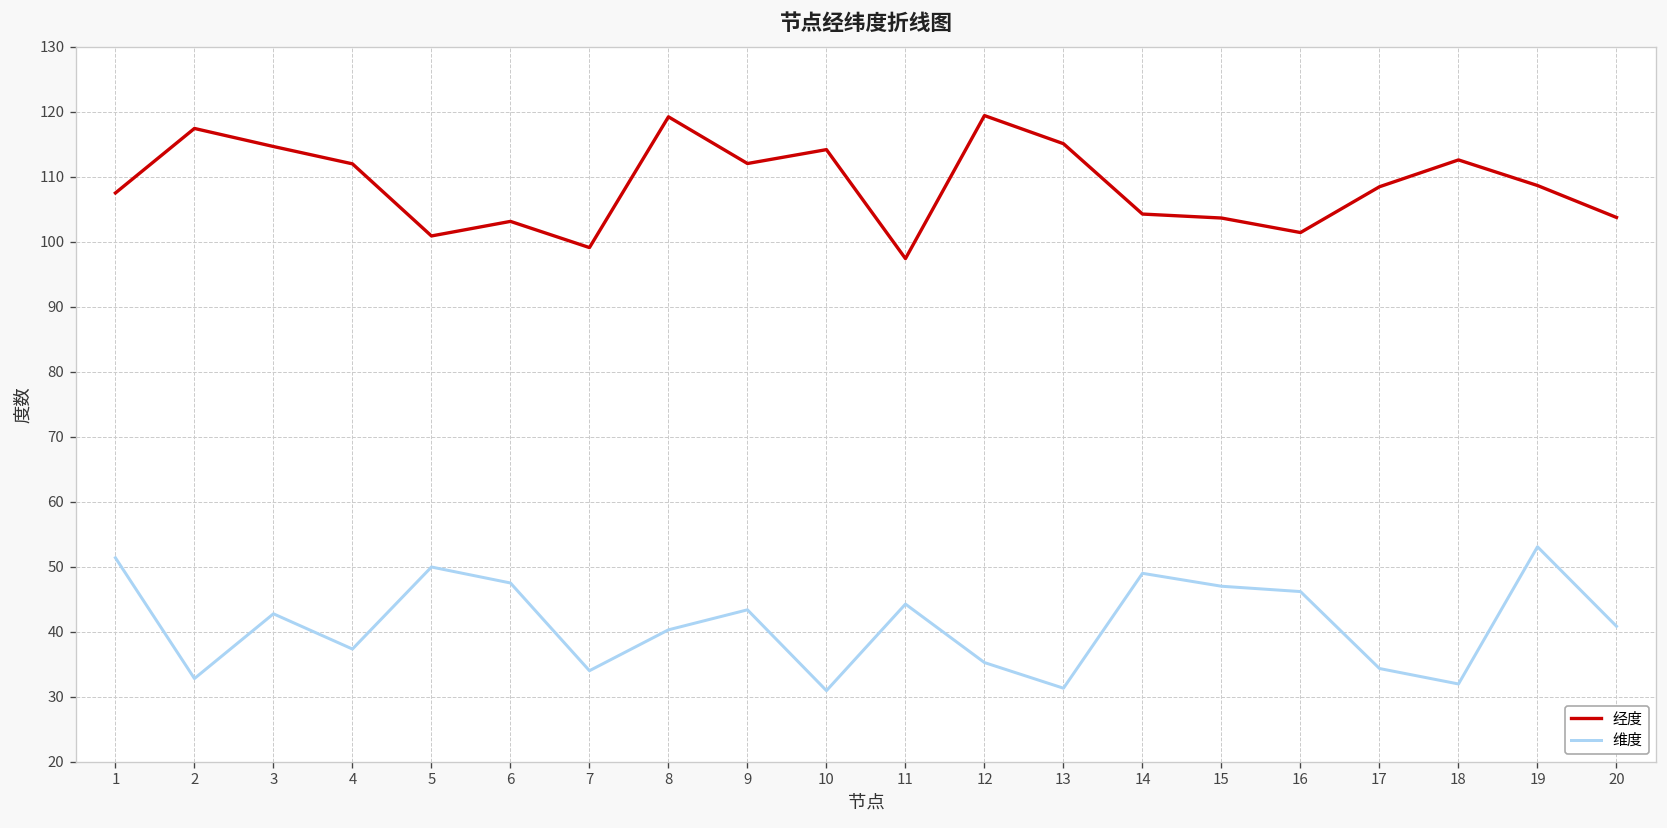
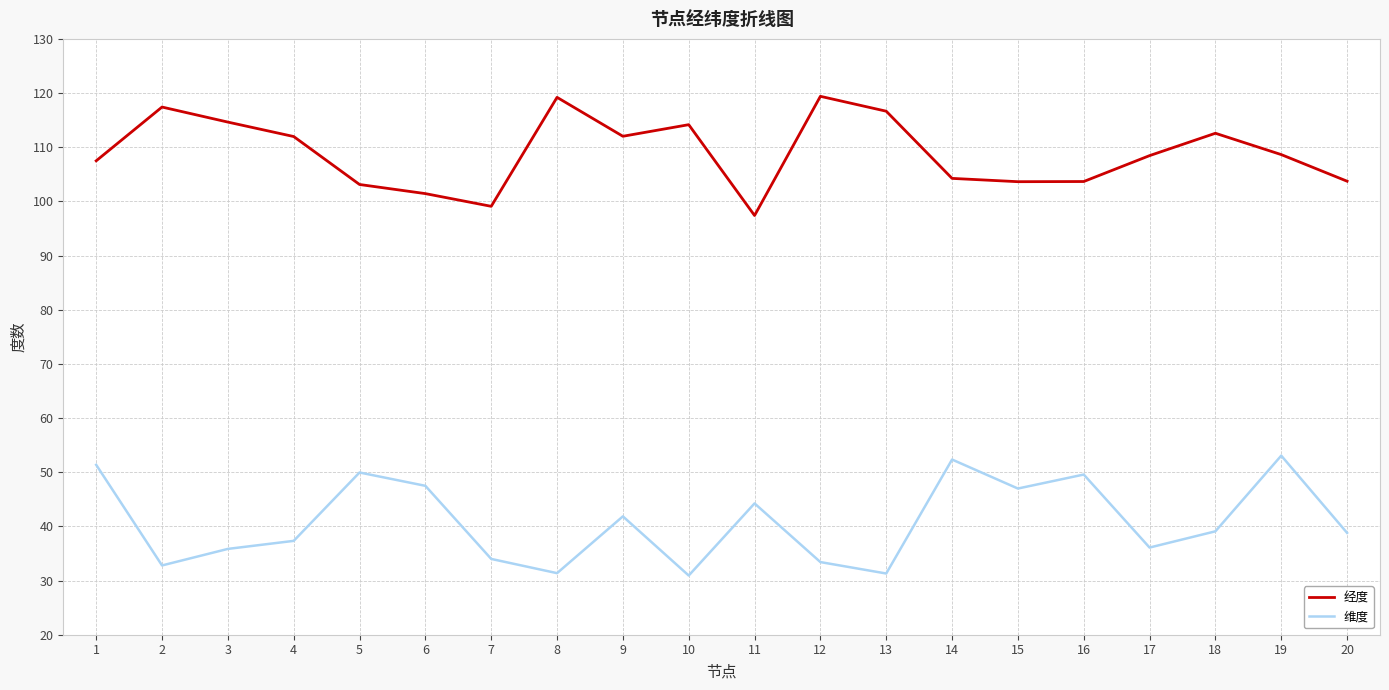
  {
    "经度": {
      "1": 107,
      "2": 117,
      "3": 115,
      "4": 112,
-     "5": 101,
-     "6": 103,
+     "5": 103,
+     "6": 101,
      "7": 99,
      "8": 119,
      "9": 112,
      "10": 114,
      "11": 97,
      "12": 119,
-     "13": 115,
+     "13": 117,
      "14": 104,
      "15": 104,
-     "16": 101,
+     "16": 104,
      "17": 108,
      "18": 113,
      "19": 109,
      "20": 104
    },
    "维度": {
      "1": 51,
      "2": 33,
-     "3": 43,
+     "3": 36,
      "4": 37,
      "5": 50,
      "6": 47,
      "7": 34,
-     "8": 40,
-     "9": 43,
+     "8": 31,
+     "9": 42,
      "10": 31,
      "11": 44,
-     "12": 35,
+     "12": 33,
      "13": 31,
-     "14": 49,
+     "14": 52,
      "15": 47,
-     "16": 46,
-     "17": 34,
-     "18": 32,
+     "16": 50,
+     "17": 36,
+     "18": 39,
      "19": 53,
-     "20": 41
+     "20": 39
    }
  }
